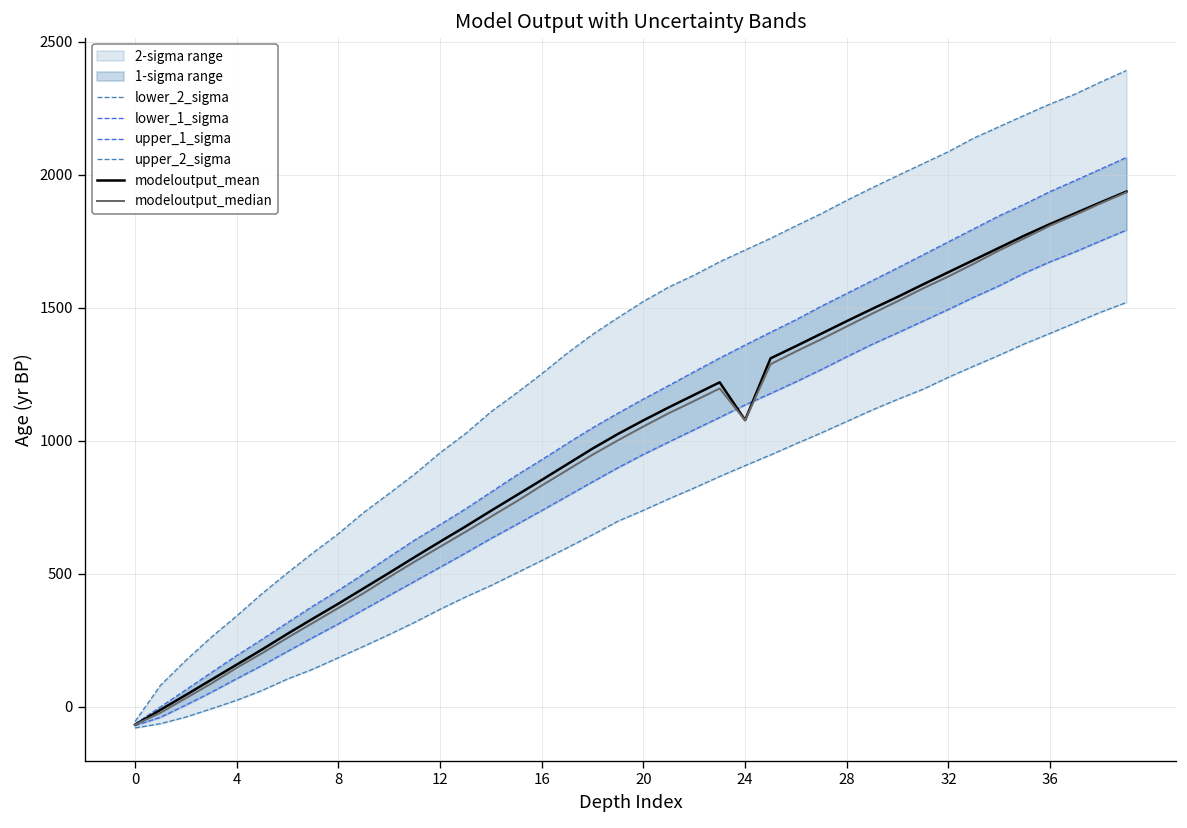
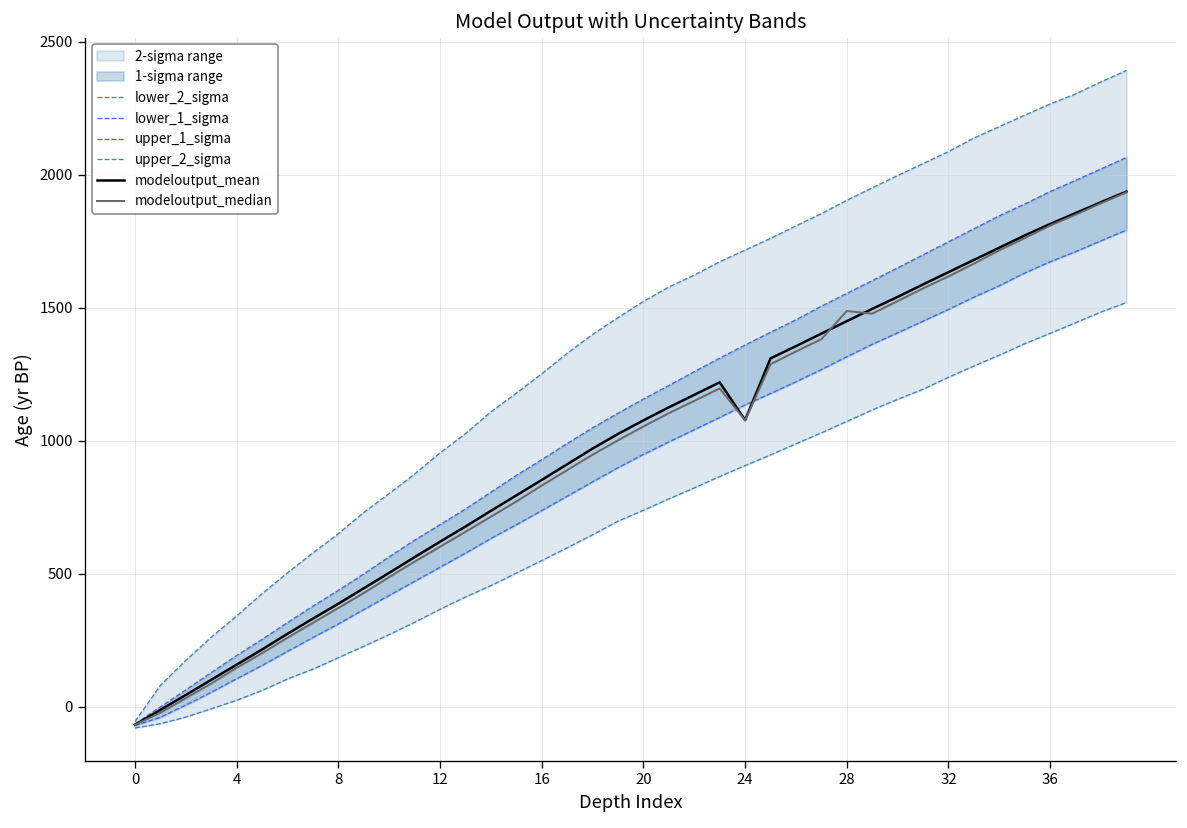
  {
    "modeloutput_mean": {
      "4": 160,
      "8": 390,
      "12": 620,
      "16": 850,
      "20": 1080,
      "28": 1450,
      "32": 1630
    },
    "modeloutput_median": {
      "4": 150,
      "8": 370,
      "12": 600,
      "16": 830,
      "20": 1050,
-     "28": 1430,
+     "28": 1490,
      "32": 1620
    }
  }
